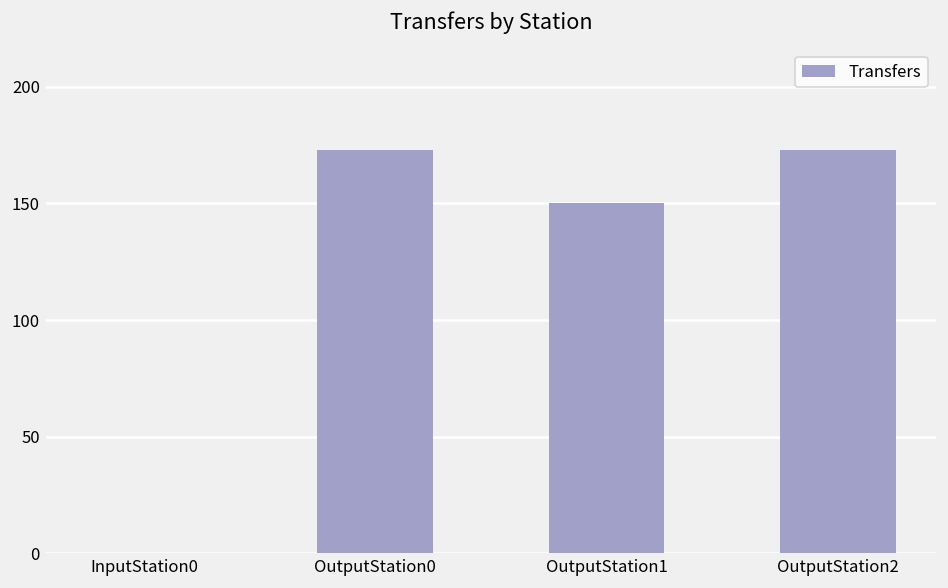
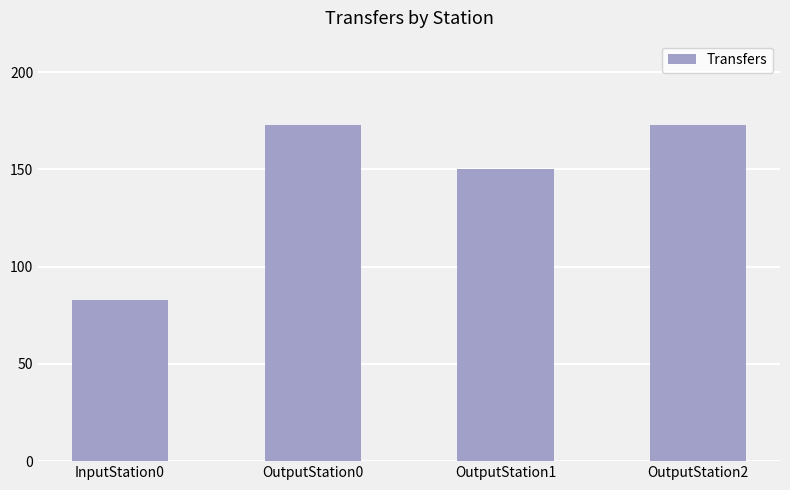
  {
-   "InputStation0": 0,
+   "InputStation0": 83,
    "OutputStation0": 173,
    "OutputStation1": 150,
    "OutputStation2": 173
  }
